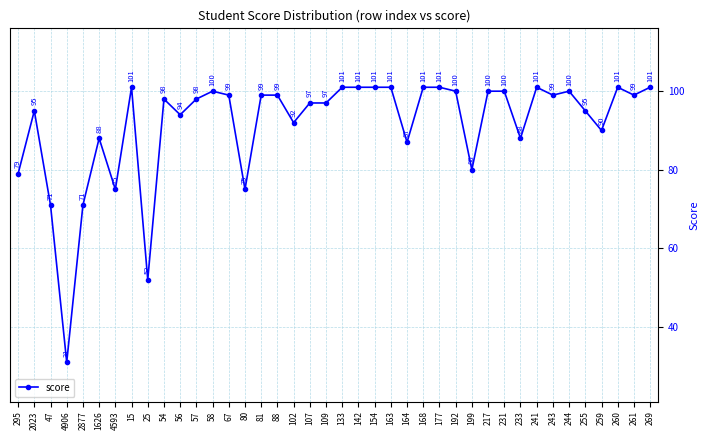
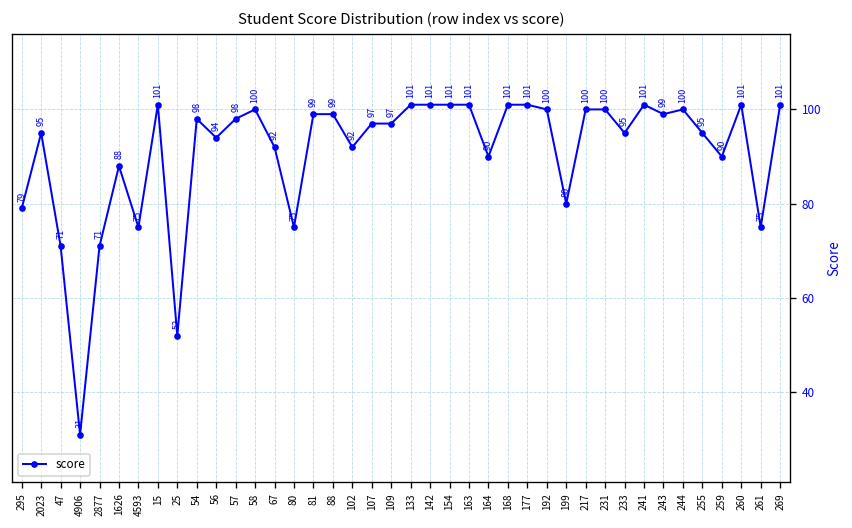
  {
    "295": 79,
    "2023": 95,
    "47": 71,
    "4906": 31,
    "2877": 71,
    "1626": 88,
    "4593": 75,
    "15": 101,
    "25": 52,
    "54": 98,
    "56": 94,
    "57": 98,
    "58": 100,
-   "67": 99,
+   "67": 92,
    "80": 75,
    "81": 99,
    "88": 99,
    "102": 92,
    "107": 97,
    "109": 97,
    "133": 101,
    "142": 101,
    "154": 101,
    "163": 101,
-   "164": 87,
+   "164": 90,
    "168": 101,
    "177": 101,
    "192": 100,
    "199": 80,
    "217": 100,
    "231": 100,
-   "233": 88,
+   "233": 95,
    "241": 101,
    "243": 99,
    "244": 100,
    "255": 95,
    "259": 90,
    "260": 101,
-   "261": 99,
+   "261": 75,
    "269": 101
  }
